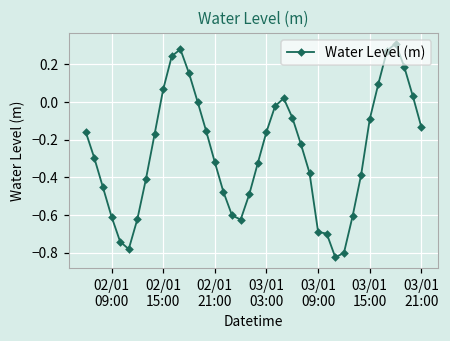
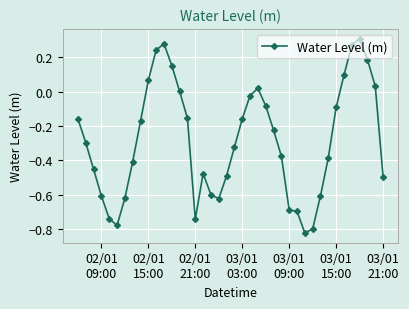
  {
    "02/01 09:00": -0.61,
    "02/01 15:00": 0.07,
-   "02/01 21:00": -0.32,
+   "02/01 21:00": -0.74,
    "03/01 03:00": -0.16,
    "03/01 09:00": -0.69,
    "03/01 15:00": -0.09,
-   "03/01 21:00": -0.13
+   "03/01 21:00": -0.50
  }
